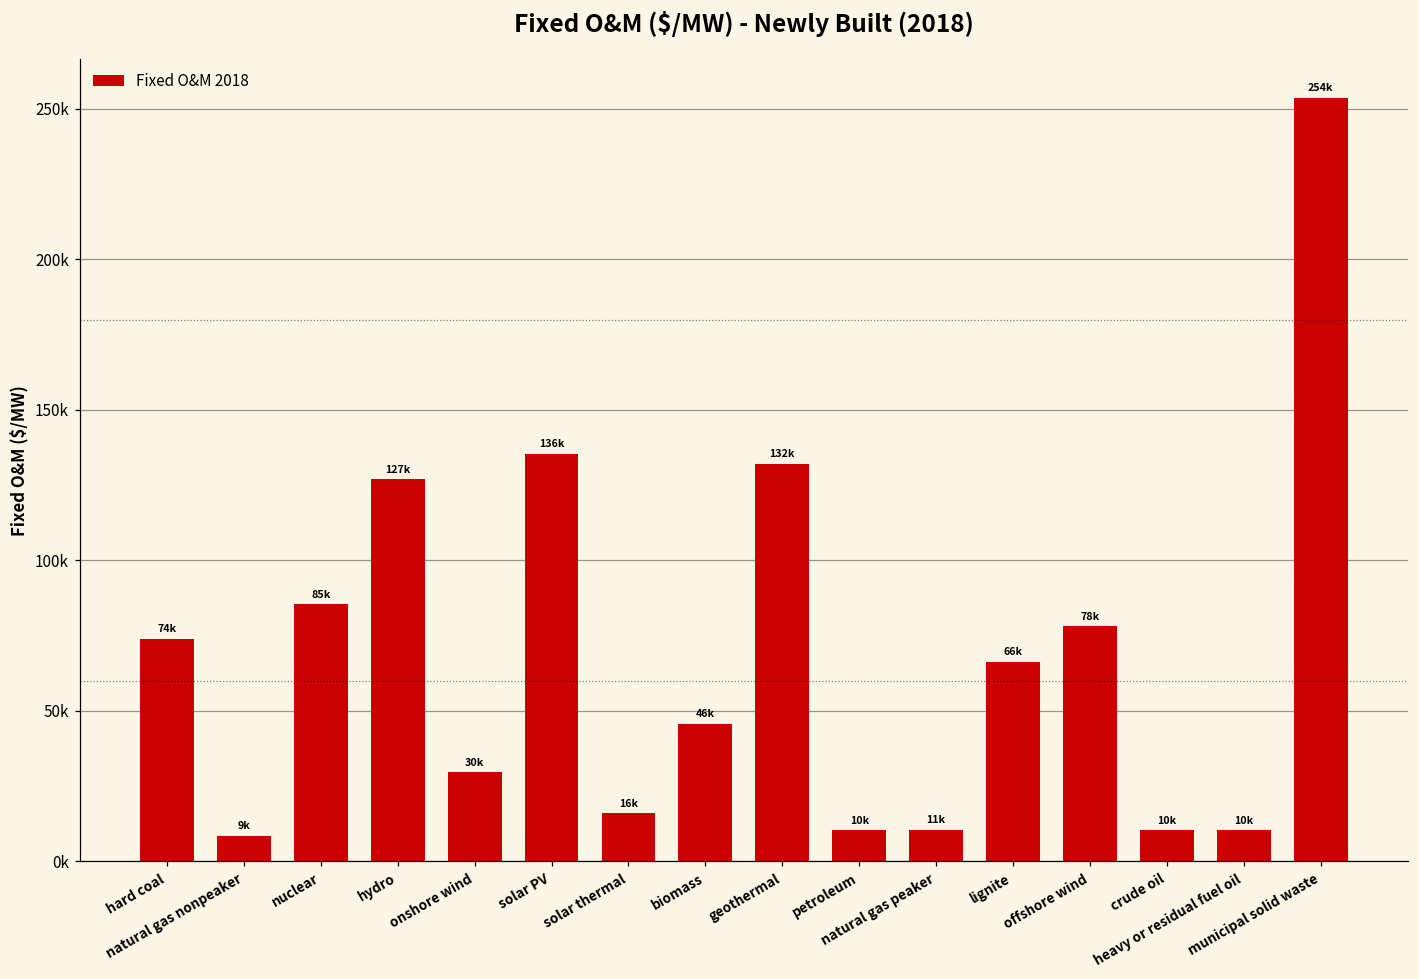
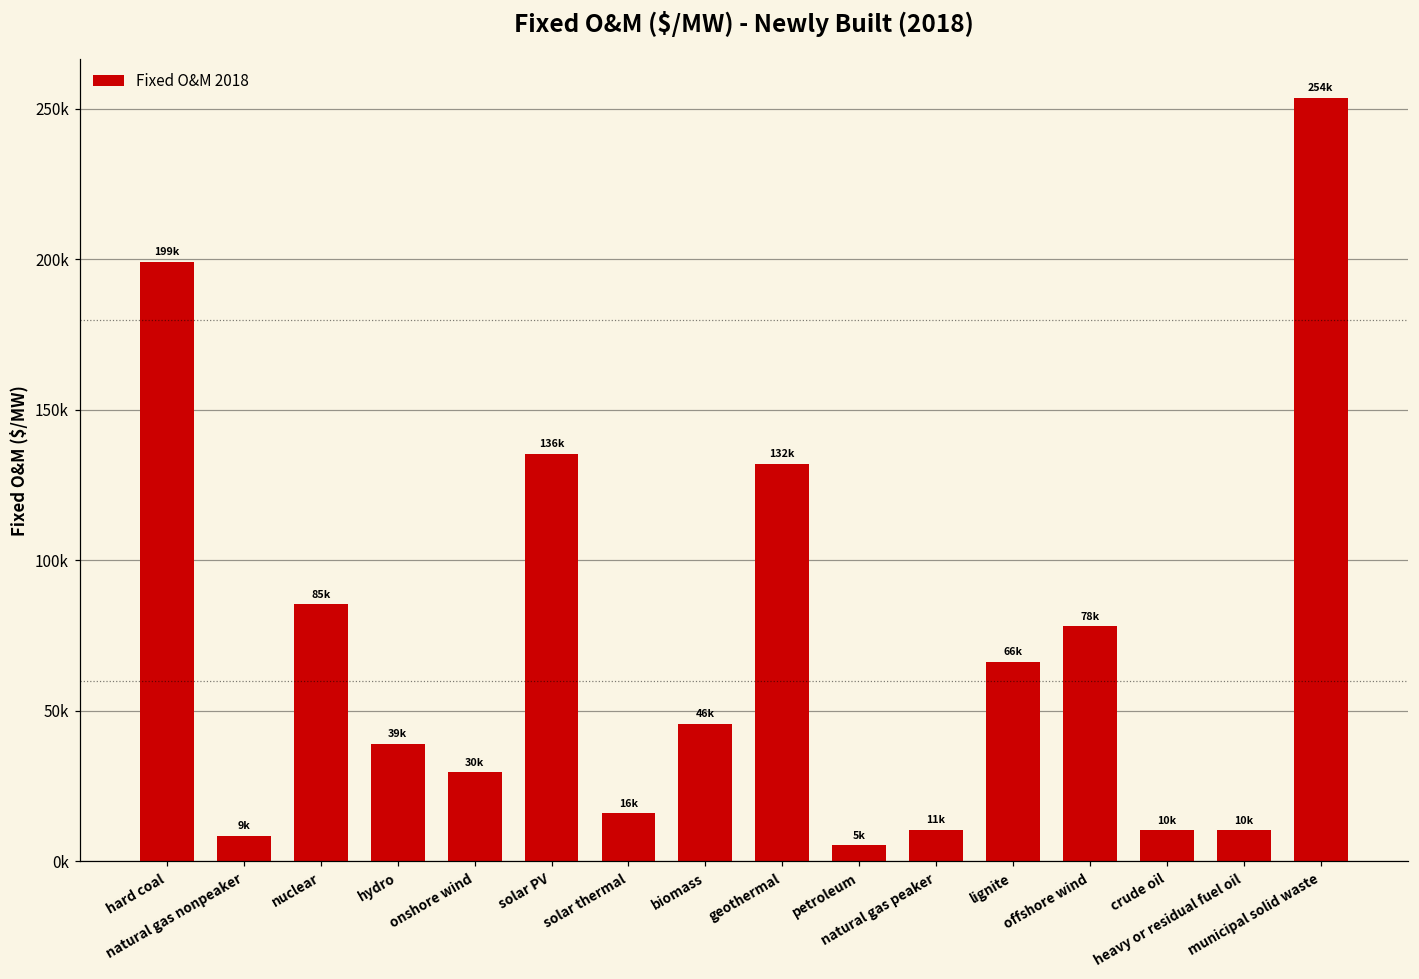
  {
-   "hard coal": "74k",
+   "hard coal": "199k",
    "natural gas nonpeaker": "9k",
    "nuclear": "85k",
-   "hydro": "127k",
+   "hydro": "39k",
    "onshore wind": "30k",
    "solar PV": "136k",
    "solar thermal": "16k",
    "biomass": "46k",
    "geothermal": "132k",
-   "petroleum": "10k",
+   "petroleum": "5k",
    "natural gas peaker": "11k",
    "lignite": "66k",
    "offshore wind": "78k",
    "crude oil": "10k",
    "heavy or residual fuel oil": "10k",
    "municipal solid waste": "254k"
  }
